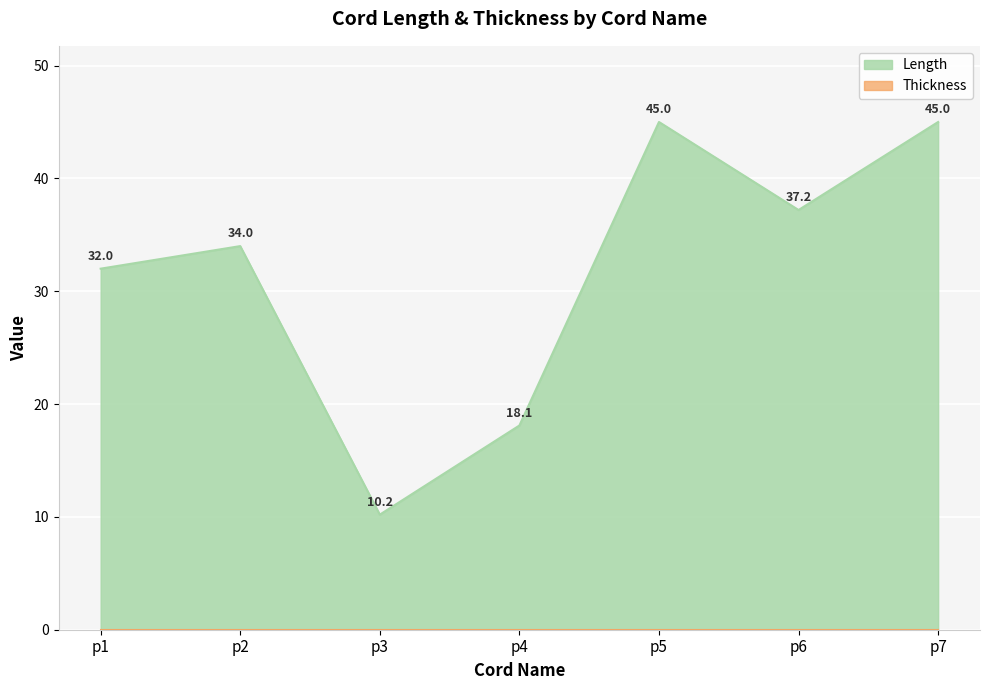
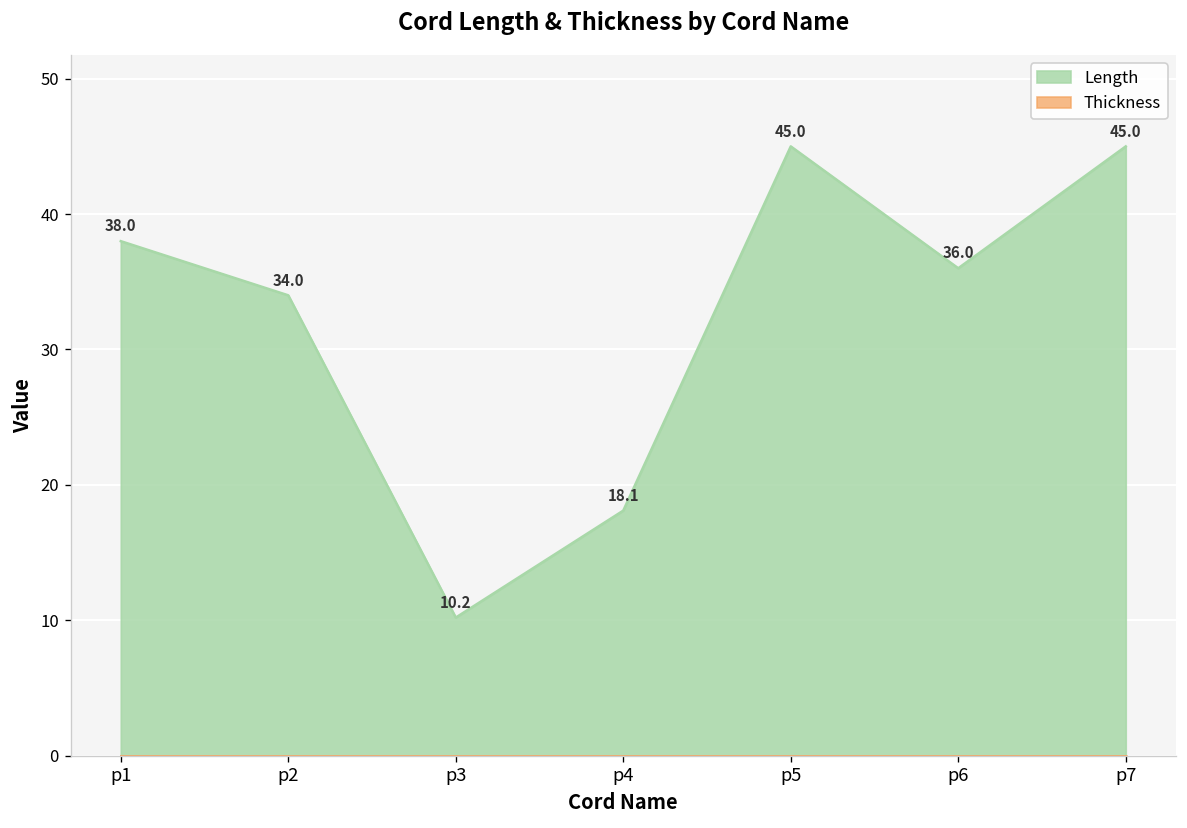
  {
    "Length": {
-     "p1": 32.0,
+     "p1": 38.0,
      "p2": 34.0,
      "p3": 10.2,
      "p4": 18.1,
      "p5": 45.0,
-     "p6": 37.2,
+     "p6": 36.0,
      "p7": 45.0
    },
    "Thickness": {
      "p1": 0.0,
      "p2": 0.0,
      "p3": 0.0,
      "p4": 0.0,
      "p5": 0.0,
      "p6": 0.0,
      "p7": 0.0
    }
  }
